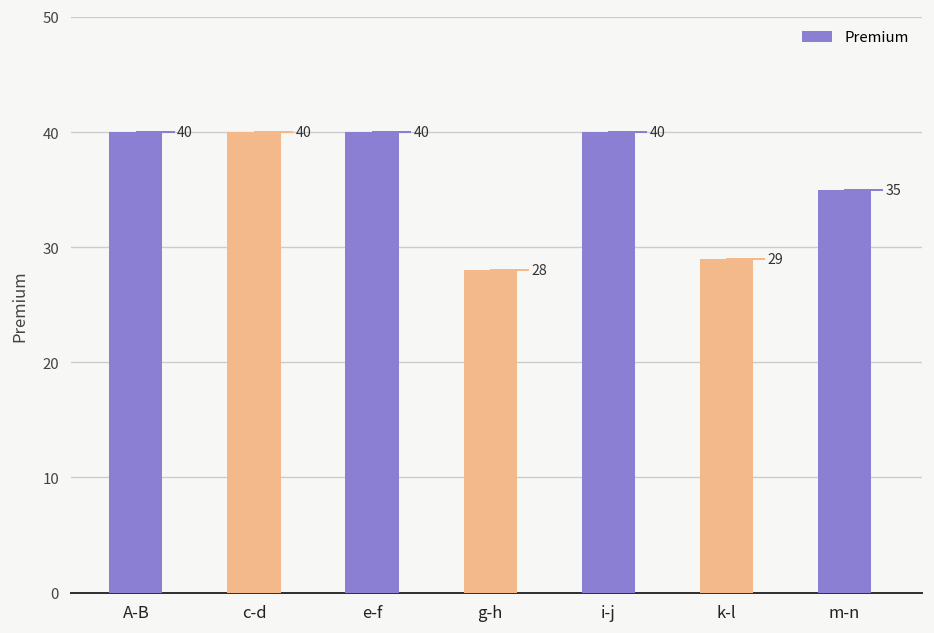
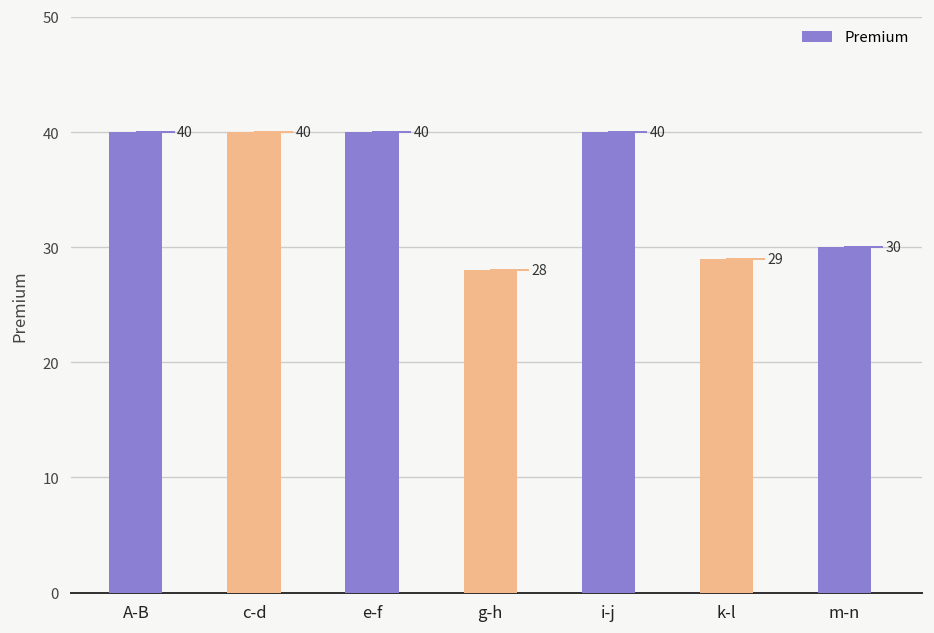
  {
-   "m-n": 35
+   "m-n": 30
  }
